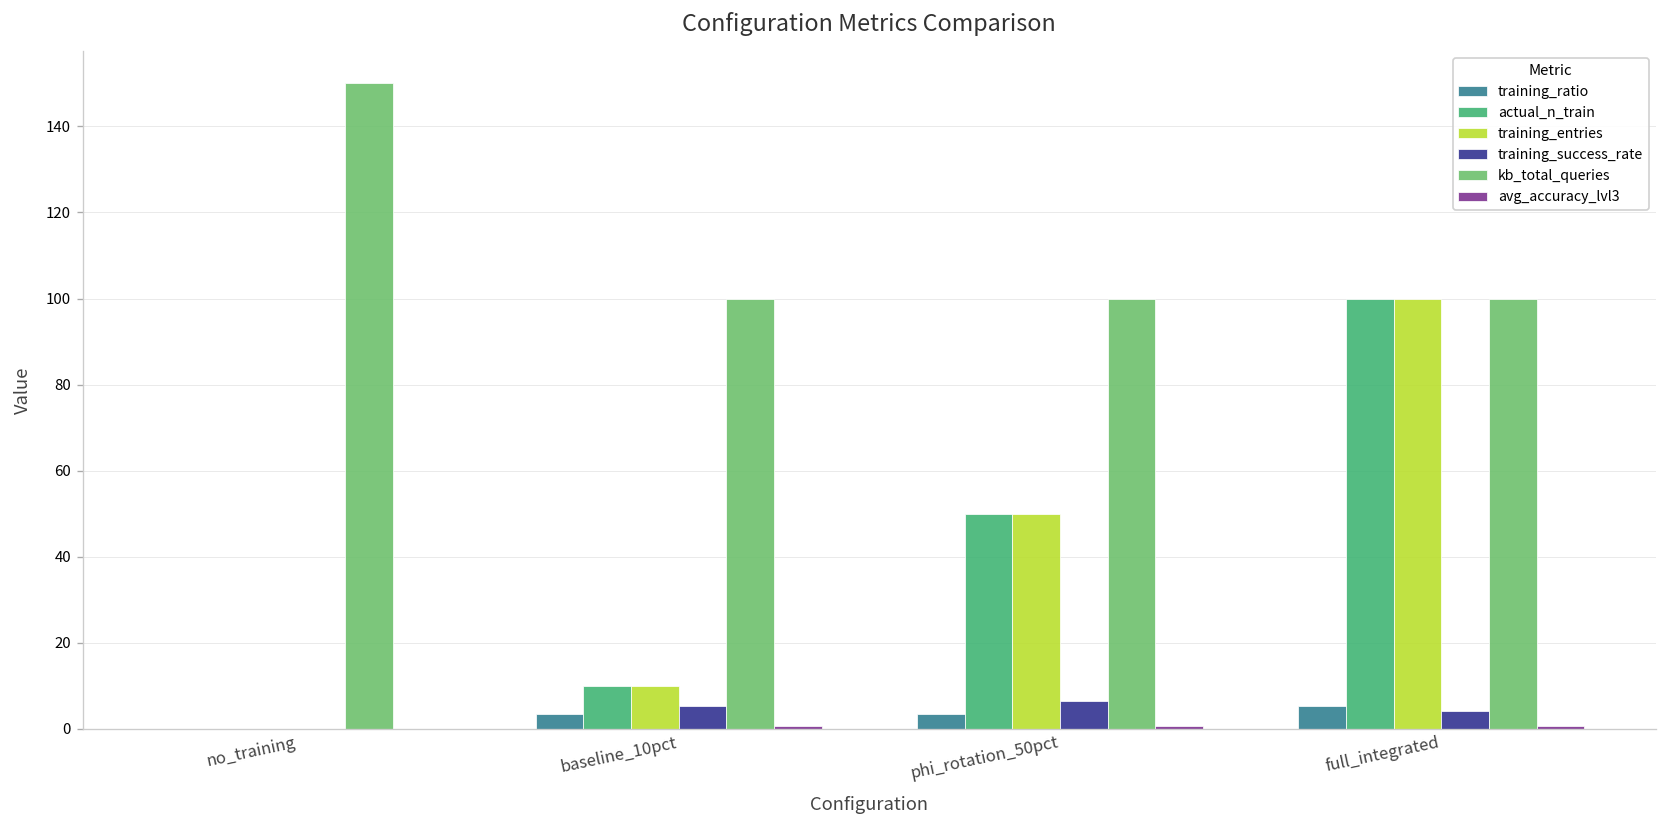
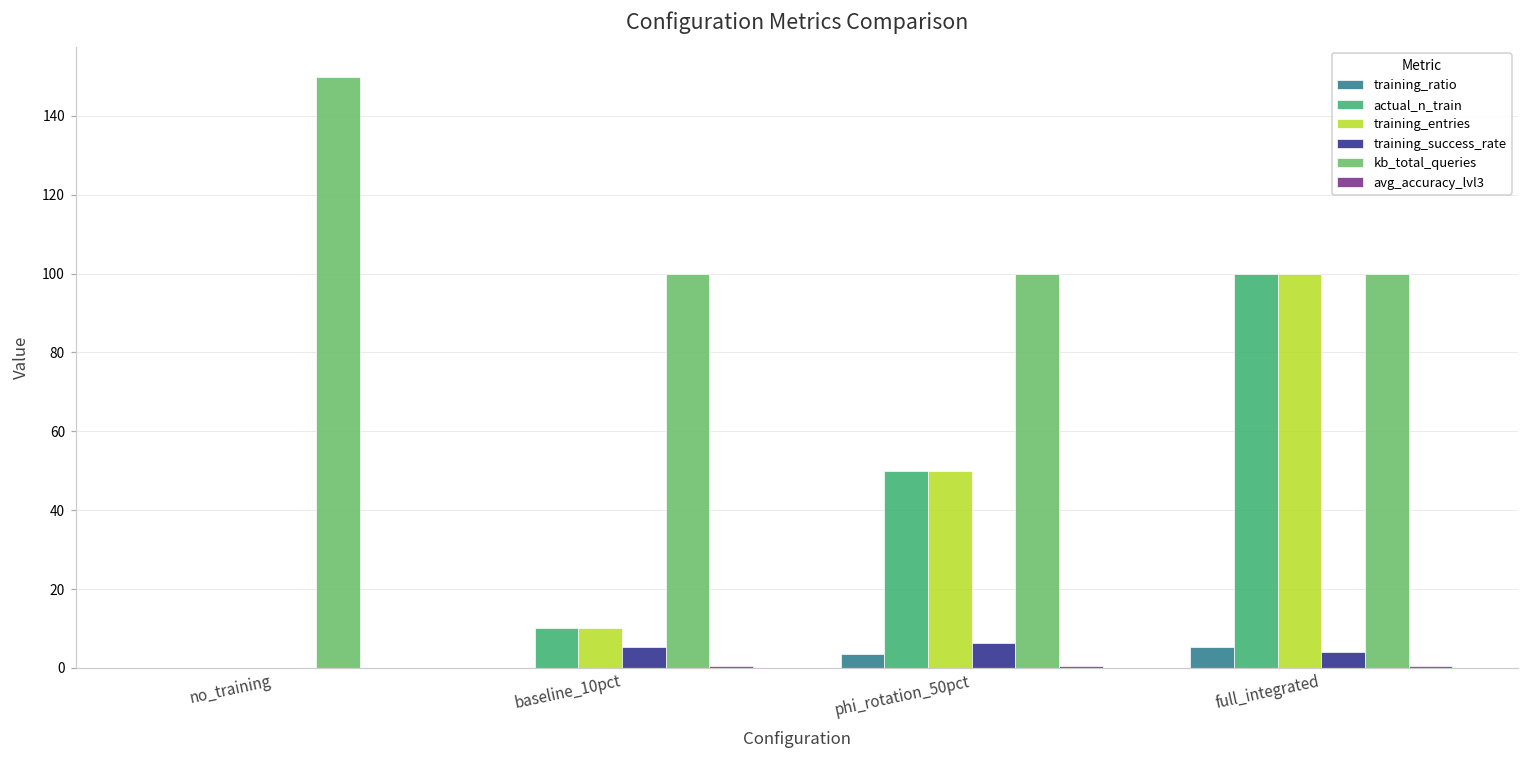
  {
    "training_ratio": {
      "no_training": 0,
-     "baseline_10pct": 3,
+     "baseline_10pct": 0,
      "phi_rotation_50pct": 4,
      "full_integrated": 5
    },
    "training_entries": {
      "no_training": 0,
      "baseline_10pct": 10,
      "phi_rotation_50pct": 50,
      "full_integrated": 100
    },
    "training_success_rate": {
      "no_training": 0,
      "baseline_10pct": 5,
      "phi_rotation_50pct": 6,
      "full_integrated": 4
    },
    "avg_accuracy_lvl3": {
      "no_training": 0
    }
  }
